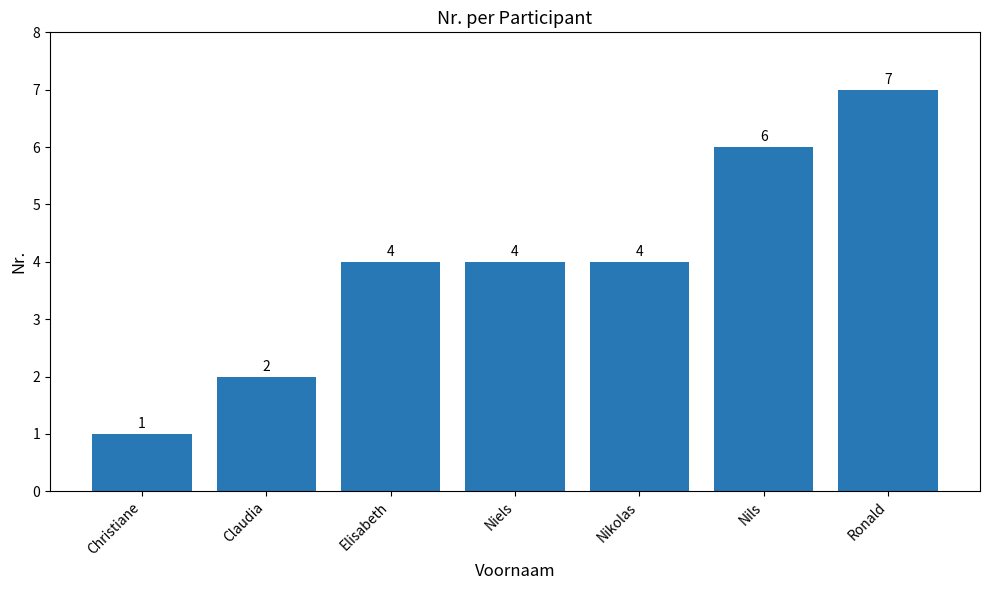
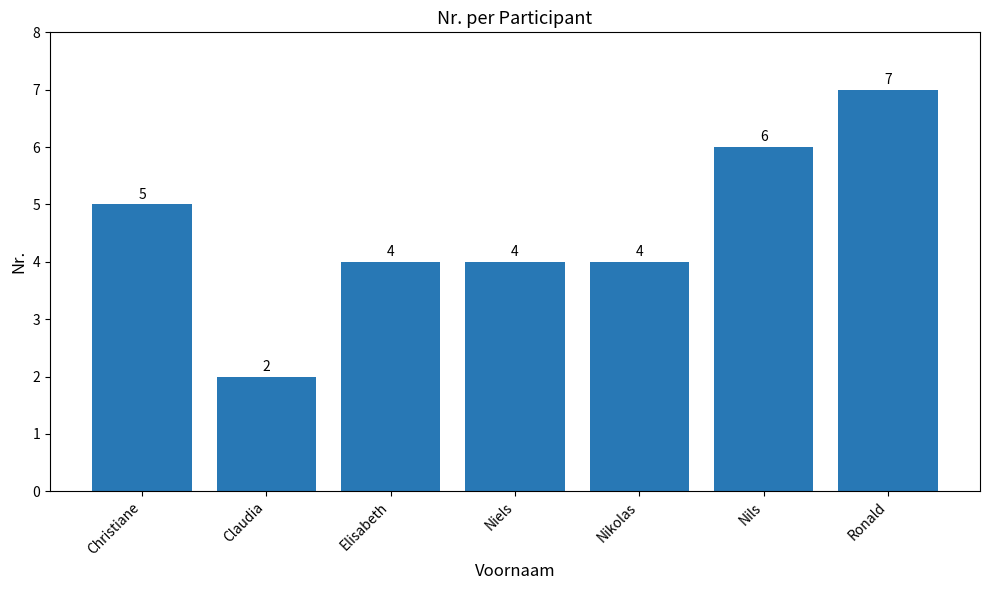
  {
-   "Christiane": 1,
+   "Christiane": 5,
    "Claudia": 2,
    "Elisabeth": 4,
    "Niels": 4,
    "Nikolas": 4,
    "Nils": 6,
    "Ronald": 7
  }
